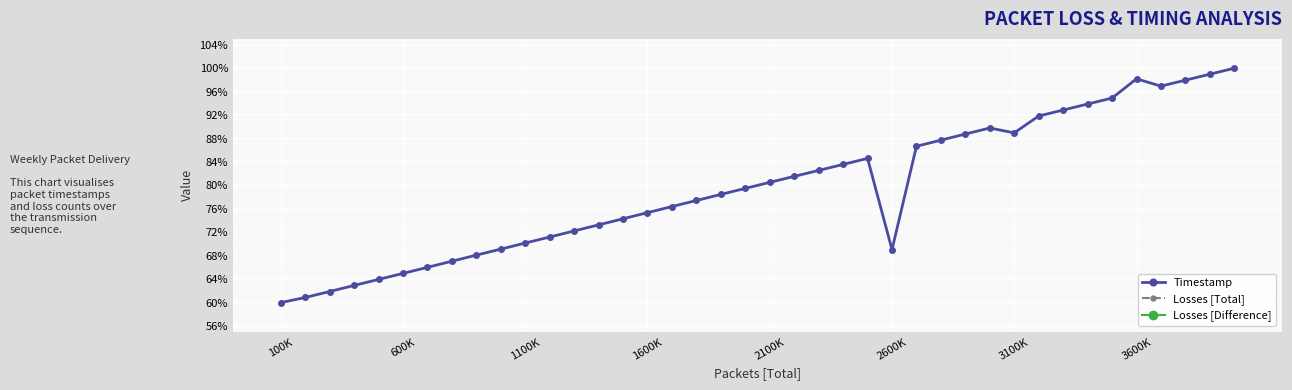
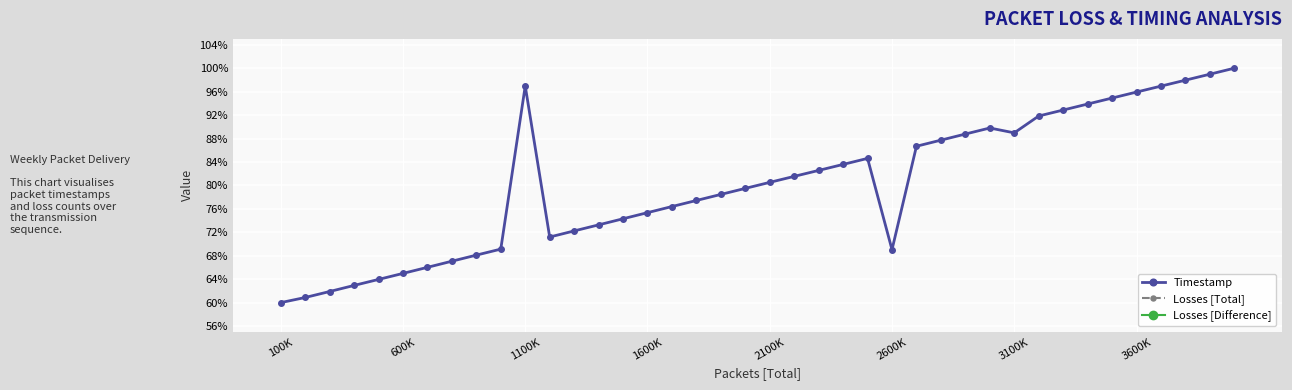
  {
    "Timestamp": {
      "100K": "60%",
      "600K": "65%",
-     "1100K": "70%",
+     "1100K": "97%",
      "1600K": "75%",
      "2100K": "81%",
      "2600K": "69%",
      "3100K": "89%",
-     "3600K": "98%"
+     "3600K": "96%"
    }
  }
